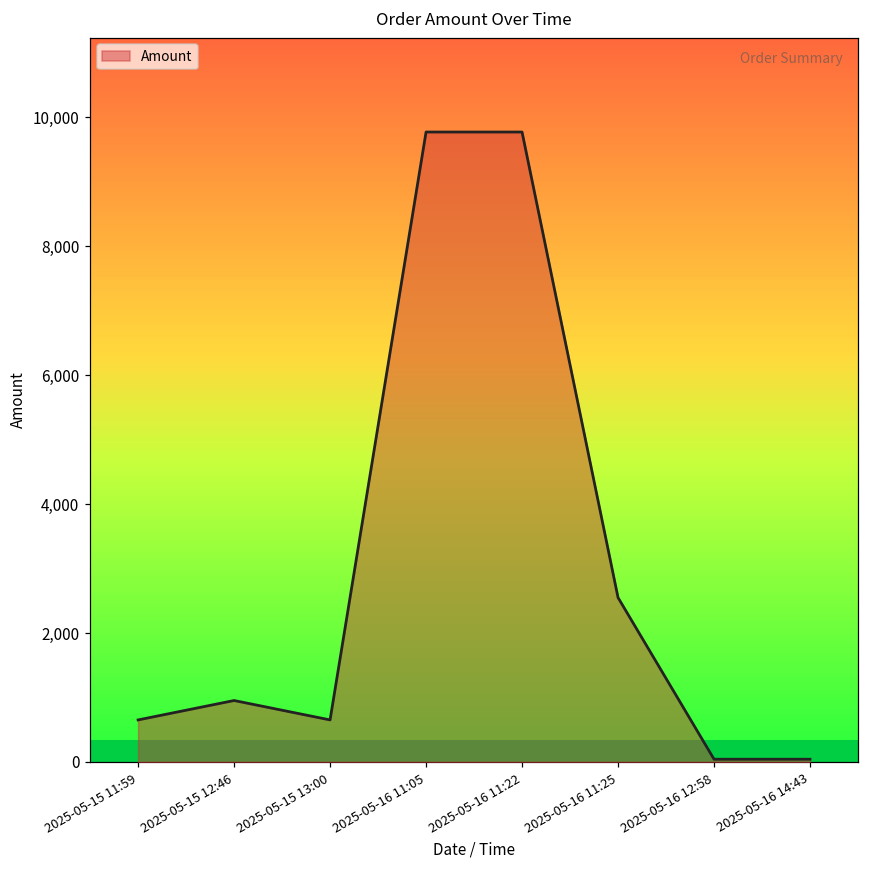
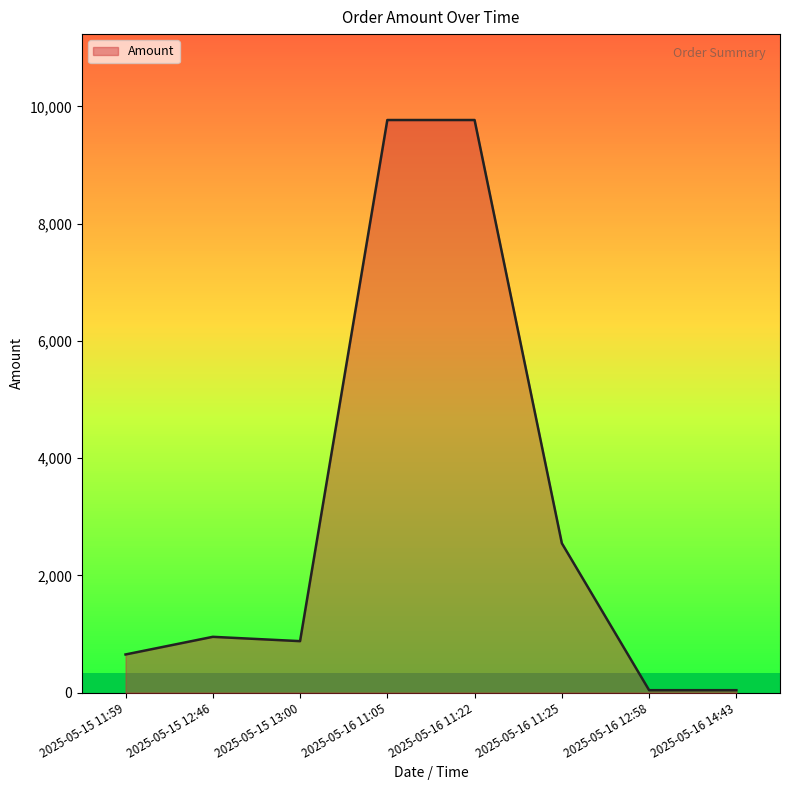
  {
    "2025-05-15 11:59": "700",
    "2025-05-15 12:46": "1,000",
-   "2025-05-15 13:00": "700",
+   "2025-05-15 13:00": "900",
    "2025-05-16 11:05": "9,800",
    "2025-05-16 11:22": "9,800",
    "2025-05-16 11:25": "2,500",
    "2025-05-16 12:58": "0",
    "2025-05-16 14:43": "0"
  }
